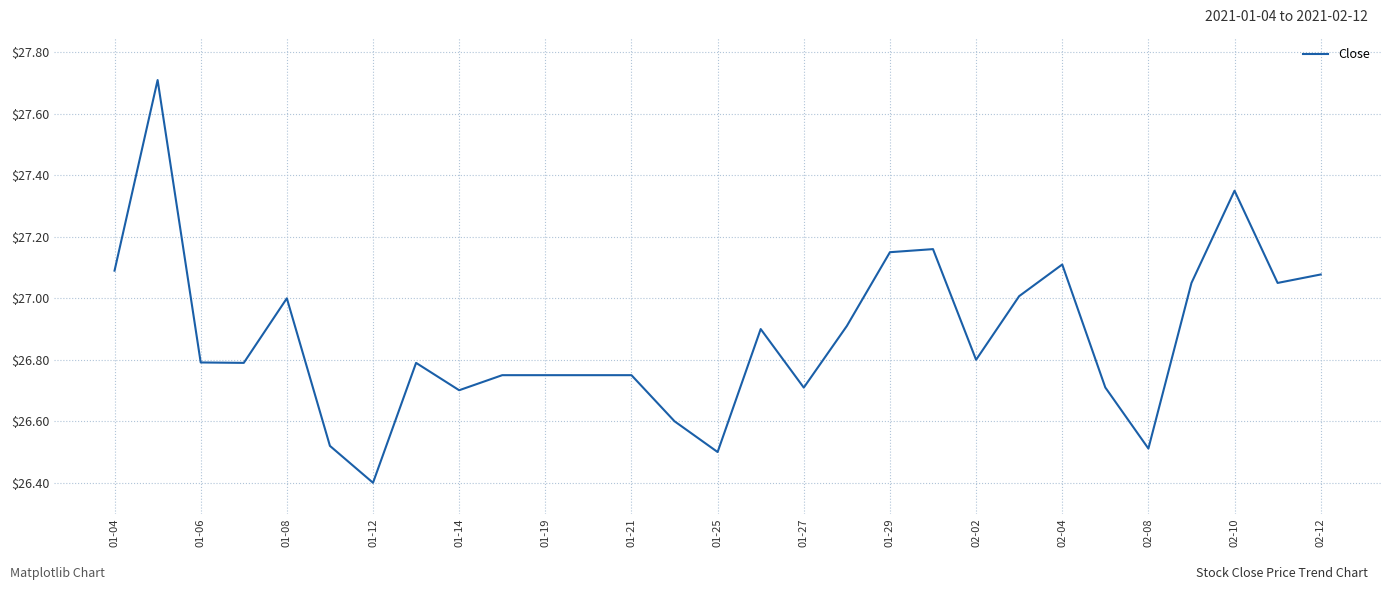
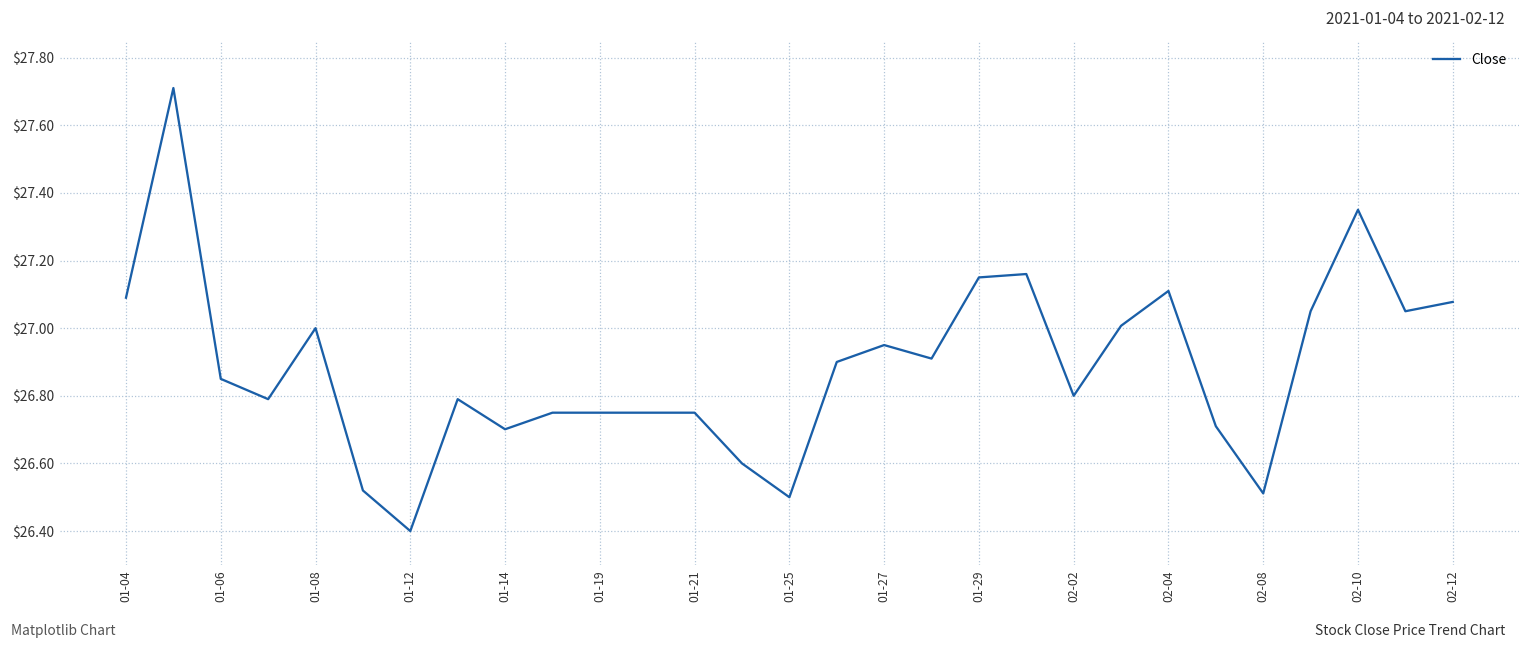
  {
    "01-04": "$27.09",
-   "01-06": "$26.79",
+   "01-06": "$26.85",
    "01-08": "$27.00",
    "01-12": "$26.40",
    "01-14": "$26.70",
    "01-19": "$26.75",
    "01-21": "$26.75",
    "01-25": "$26.50",
-   "01-27": "$26.71",
+   "01-27": "$26.95",
    "01-29": "$27.15",
    "02-02": "$26.80",
    "02-04": "$27.11",
    "02-08": "$26.51",
    "02-10": "$27.35",
    "02-12": "$27.08"
  }
